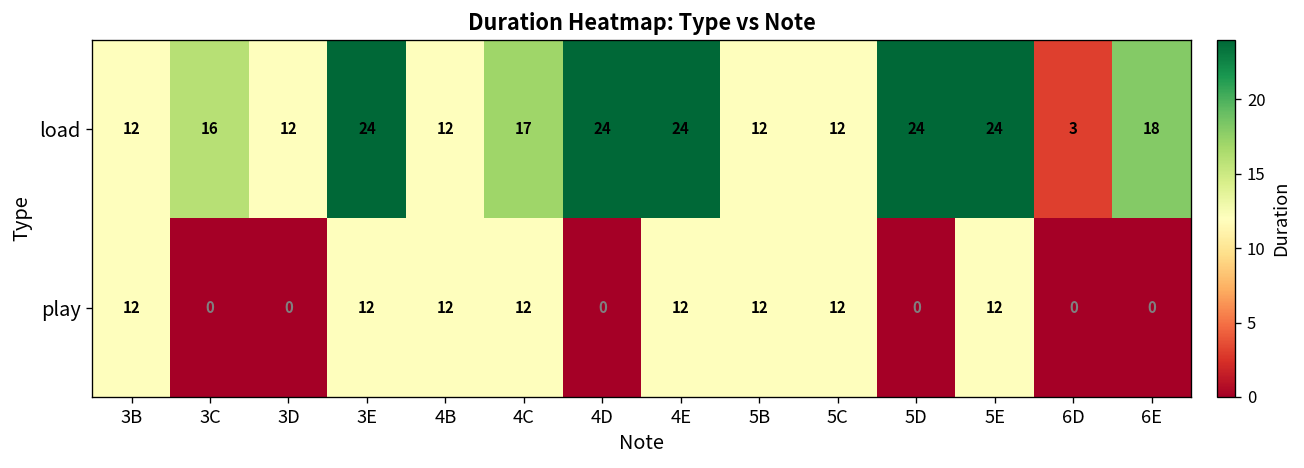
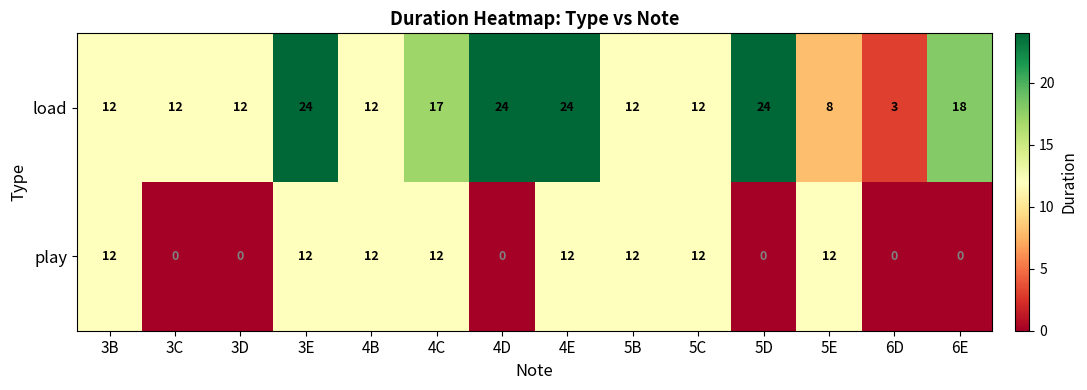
  {
    "load": {
      "3B": 12,
-     "3C": 16,
+     "3C": 12,
      "3D": 12,
      "3E": 24,
      "4B": 12,
      "4C": 17,
      "4D": 24,
      "4E": 24,
      "5B": 12,
      "5C": 12,
      "5D": 24,
-     "5E": 24,
+     "5E": 8,
      "6D": 3,
      "6E": 18
    },
    "play": {
      "3B": 12,
      "3C": 0,
      "3D": 0,
      "3E": 12,
      "4B": 12,
      "4C": 12,
      "4D": 0,
      "4E": 12,
      "5B": 12,
      "5C": 12,
      "5D": 0,
      "5E": 12,
      "6D": 0,
      "6E": 0
    }
  }
